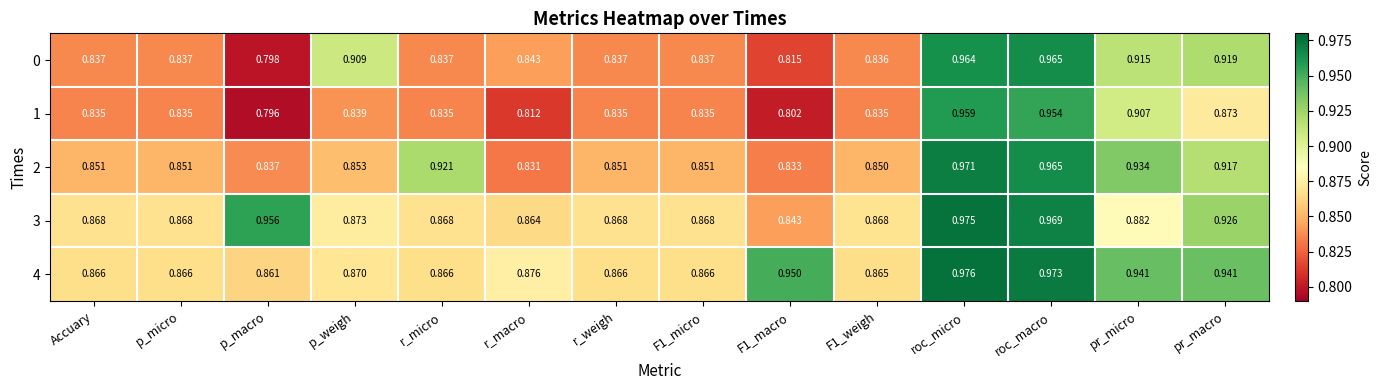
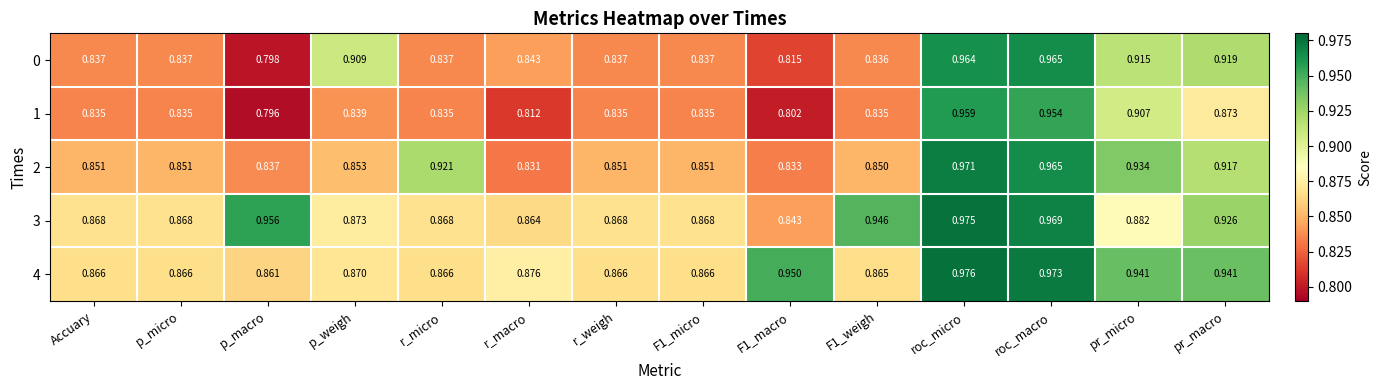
  {
    "0": {
      "Accuary": 0.837,
      "p_micro": 0.837,
      "p_macro": 0.798,
      "p_weigh": 0.909,
      "r_micro": 0.837,
      "r_macro": 0.843,
      "r_weigh": 0.837,
      "F1_micro": 0.837,
      "F1_macro": 0.815,
      "F1_weigh": 0.836,
      "roc_micro": 0.964,
      "roc_macro": 0.965,
      "pr_micro": 0.915,
      "pr_macro": 0.919
    },
    "1": {
      "Accuary": 0.835,
      "p_micro": 0.835,
      "p_macro": 0.796,
      "p_weigh": 0.839,
      "r_micro": 0.835,
      "r_macro": 0.812,
      "r_weigh": 0.835,
      "F1_micro": 0.835,
      "F1_macro": 0.802,
      "F1_weigh": 0.835,
      "roc_micro": 0.959,
      "roc_macro": 0.954,
      "pr_micro": 0.907,
      "pr_macro": 0.873
    },
    "2": {
      "Accuary": 0.851,
      "p_micro": 0.851,
      "p_macro": 0.837,
      "p_weigh": 0.853,
      "r_micro": 0.921,
      "r_macro": 0.831,
      "r_weigh": 0.851,
      "F1_micro": 0.851,
      "F1_macro": 0.833,
      "F1_weigh": 0.850,
      "roc_micro": 0.971,
      "roc_macro": 0.965,
      "pr_micro": 0.934,
      "pr_macro": 0.917
    },
    "3": {
      "Accuary": 0.868,
      "p_micro": 0.868,
      "p_macro": 0.956,
      "p_weigh": 0.873,
      "r_micro": 0.868,
      "r_macro": 0.864,
      "r_weigh": 0.868,
      "F1_micro": 0.868,
      "F1_macro": 0.843,
-     "F1_weigh": 0.868,
+     "F1_weigh": 0.946,
      "roc_micro": 0.975,
      "roc_macro": 0.969,
      "pr_micro": 0.882,
      "pr_macro": 0.926
    },
    "4": {
      "Accuary": 0.866,
      "p_micro": 0.866,
      "p_macro": 0.861,
      "p_weigh": 0.870,
      "r_micro": 0.866,
      "r_macro": 0.876,
      "r_weigh": 0.866,
      "F1_micro": 0.866,
      "F1_macro": 0.950,
      "F1_weigh": 0.865,
      "roc_micro": 0.976,
      "roc_macro": 0.973,
      "pr_micro": 0.941,
      "pr_macro": 0.941
    }
  }
